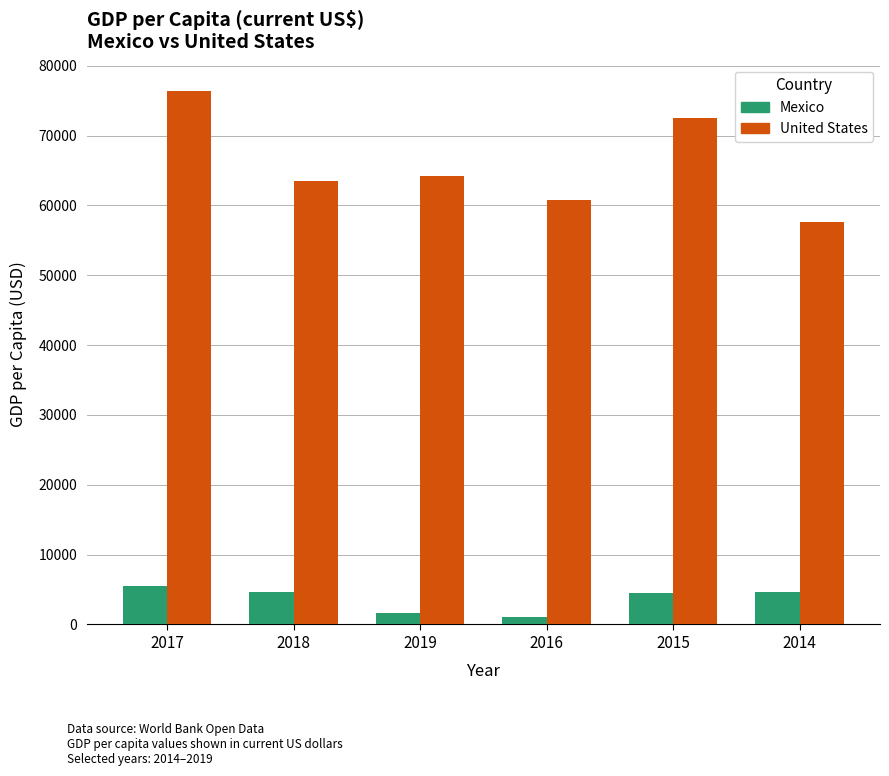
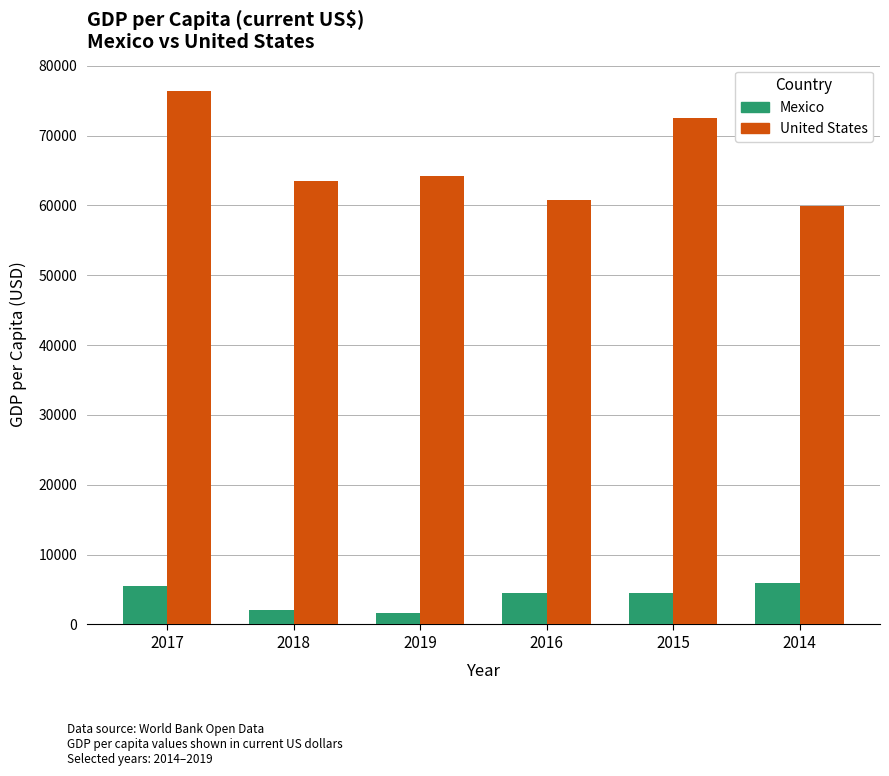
  {
    "Mexico": {
      "2017": 5000,
-     "2018": 5000,
+     "2018": 2000,
      "2019": 2000,
-     "2016": 1000,
+     "2016": 4000,
      "2015": 4000,
-     "2014": 5000
+     "2014": 6000
    },
    "United States": {
      "2017": 76000,
      "2018": 64000,
      "2019": 64000,
      "2016": 61000,
      "2015": 73000,
-     "2014": 58000
+     "2014": 60000
    }
  }
